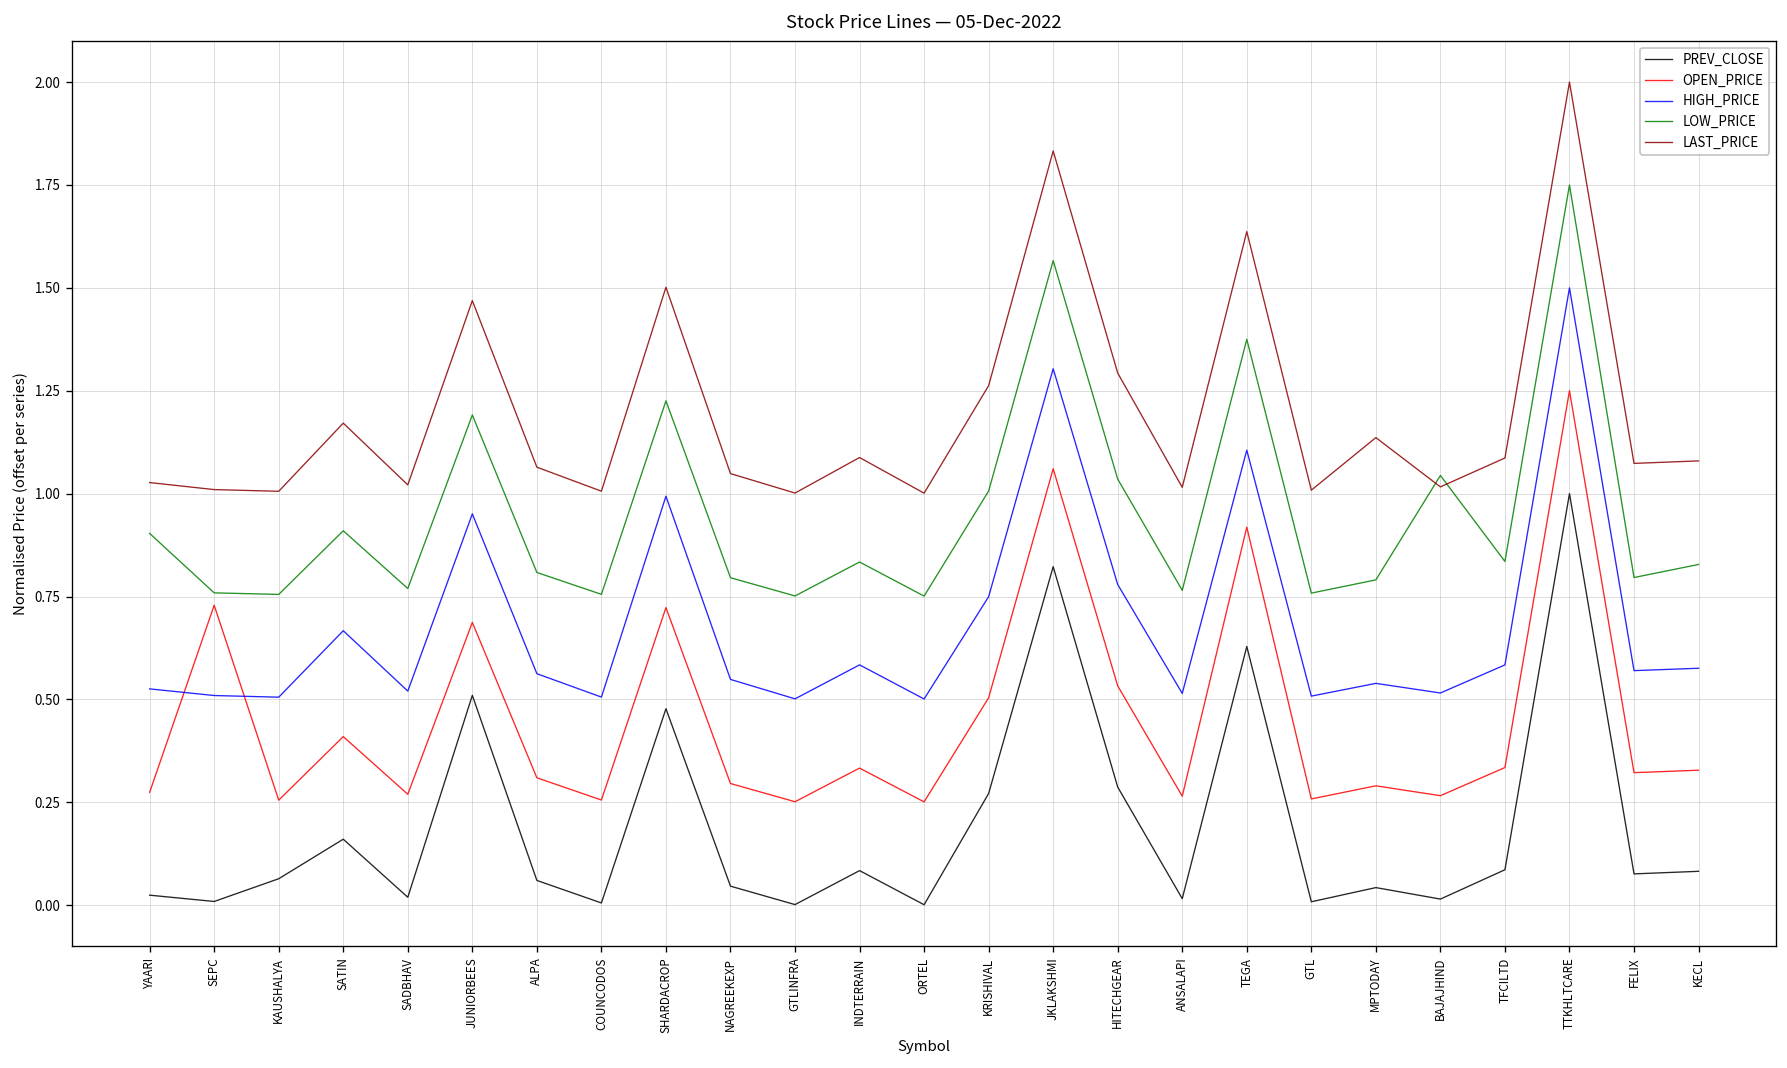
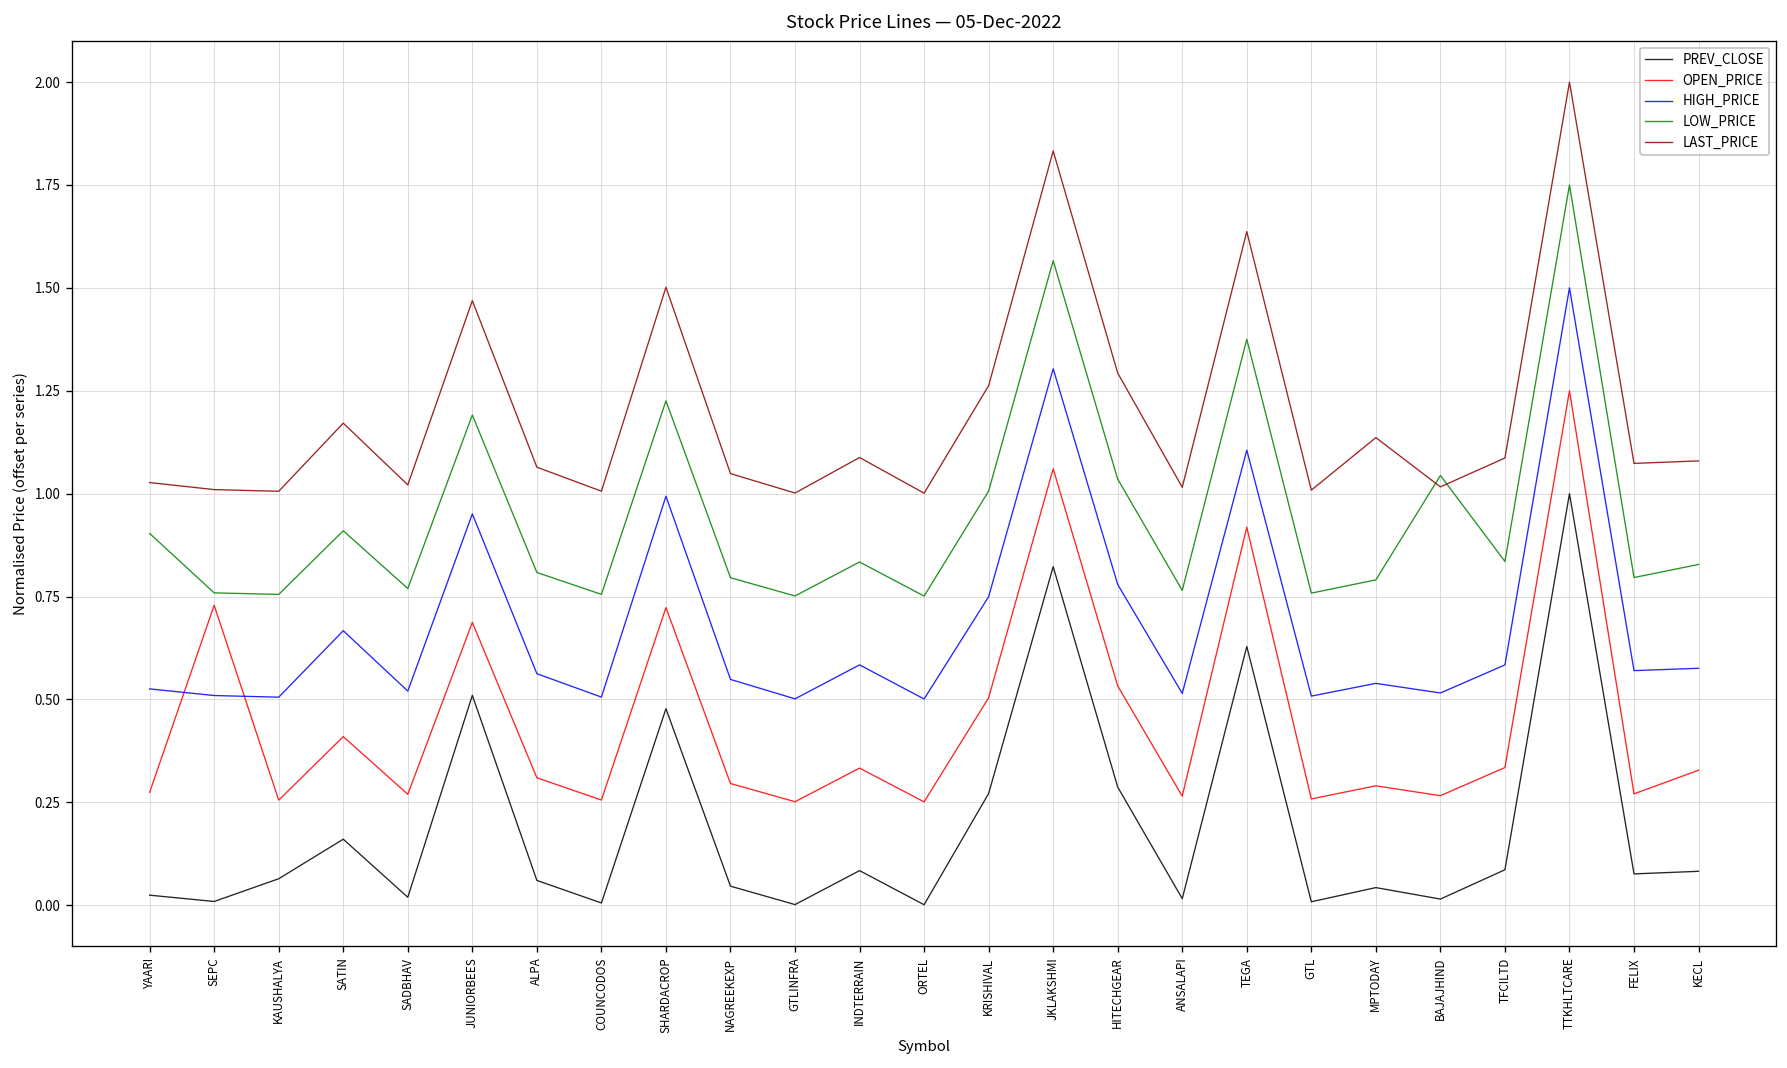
  {
    "PREV_CLOSE": {
      "YAARI": 0.02,
      "SEPC": 0.01,
      "KAUSHALYA": 0.06,
      "SATIN": 0.16,
      "SADBHAV": 0.02,
      "JUNIORBEES": 0.51,
      "ALPA": 0.06,
      "COUNCODOS": 0.01,
      "SHARDACROP": 0.48,
      "NAGREEKEXP": 0.05,
      "GTLINFRA": 0.00,
      "INDTERRAIN": 0.08,
      "ORTEL": 0.00,
      "KRISHIVAL": 0.27,
      "JKLAKSHMI": 0.82,
      "HITECHGEAR": 0.29,
      "ANSALAPI": 0.02,
      "TEGA": 0.63,
      "GTL": 0.01,
      "MPTODAY": 0.04,
      "BAJAJHIND": 0.01,
      "TFCILTD": 0.09,
      "TTKHLTCARE": 1.00,
      "FELIX": 0.08,
      "KECL": 0.08
    },
    "OPEN_PRICE": {
      "YAARI": 0.27,
      "SEPC": 0.73,
      "KAUSHALYA": 0.26,
      "SATIN": 0.41,
      "SADBHAV": 0.27,
      "JUNIORBEES": 0.69,
      "ALPA": 0.31,
      "COUNCODOS": 0.26,
      "SHARDACROP": 0.72,
      "NAGREEKEXP": 0.30,
      "GTLINFRA": 0.25,
      "INDTERRAIN": 0.33,
      "ORTEL": 0.25,
      "KRISHIVAL": 0.50,
      "JKLAKSHMI": 1.06,
      "HITECHGEAR": 0.53,
      "ANSALAPI": 0.26,
      "TEGA": 0.92,
      "GTL": 0.26,
      "MPTODAY": 0.29,
      "BAJAJHIND": 0.27,
      "TFCILTD": 0.33,
      "TTKHLTCARE": 1.25,
-     "FELIX": 0.32,
+     "FELIX": 0.27,
      "KECL": 0.33
    },
    "HIGH_PRICE": {
      "YAARI": 0.53,
      "SEPC": 0.51,
      "KAUSHALYA": 0.51,
      "SATIN": 0.67,
      "SADBHAV": 0.52,
      "JUNIORBEES": 0.95,
      "ALPA": 0.56,
      "COUNCODOS": 0.51,
      "SHARDACROP": 0.99,
      "NAGREEKEXP": 0.55,
      "GTLINFRA": 0.50,
      "INDTERRAIN": 0.58,
      "ORTEL": 0.50,
      "KRISHIVAL": 0.75,
      "JKLAKSHMI": 1.30,
      "HITECHGEAR": 0.78,
      "ANSALAPI": 0.51,
      "TEGA": 1.11,
      "GTL": 0.51,
      "MPTODAY": 0.54,
      "BAJAJHIND": 0.52,
      "TFCILTD": 0.58,
      "TTKHLTCARE": 1.50,
      "FELIX": 0.57,
      "KECL": 0.58
    },
    "LOW_PRICE": {
      "YAARI": 0.90,
      "SEPC": 0.76,
      "KAUSHALYA": 0.76,
      "SATIN": 0.91,
      "SADBHAV": 0.77,
      "JUNIORBEES": 1.19,
      "ALPA": 0.81,
      "COUNCODOS": 0.76,
      "SHARDACROP": 1.23,
      "NAGREEKEXP": 0.80,
      "GTLINFRA": 0.75,
      "INDTERRAIN": 0.83,
      "ORTEL": 0.75,
      "KRISHIVAL": 1.01,
      "JKLAKSHMI": 1.57,
      "HITECHGEAR": 1.04,
      "ANSALAPI": 0.77,
      "TEGA": 1.37,
      "GTL": 0.76,
      "MPTODAY": 0.79,
      "BAJAJHIND": 1.04,
      "TFCILTD": 0.84,
      "TTKHLTCARE": 1.75,
      "FELIX": 0.80,
      "KECL": 0.83
    },
    "LAST_PRICE": {
      "YAARI": 1.03,
      "SEPC": 1.01,
      "KAUSHALYA": 1.01,
      "SATIN": 1.17,
      "SADBHAV": 1.02,
      "JUNIORBEES": 1.47,
      "ALPA": 1.06,
      "COUNCODOS": 1.01,
      "SHARDACROP": 1.50,
      "NAGREEKEXP": 1.05,
      "GTLINFRA": 1.00,
      "INDTERRAIN": 1.09,
      "ORTEL": 1.00,
      "KRISHIVAL": 1.26,
      "JKLAKSHMI": 1.83,
      "HITECHGEAR": 1.29,
      "ANSALAPI": 1.02,
      "TEGA": 1.64,
      "GTL": 1.01,
      "MPTODAY": 1.14,
      "BAJAJHIND": 1.02,
      "TFCILTD": 1.09,
      "TTKHLTCARE": 2.00,
      "FELIX": 1.07,
      "KECL": 1.08
    }
  }
